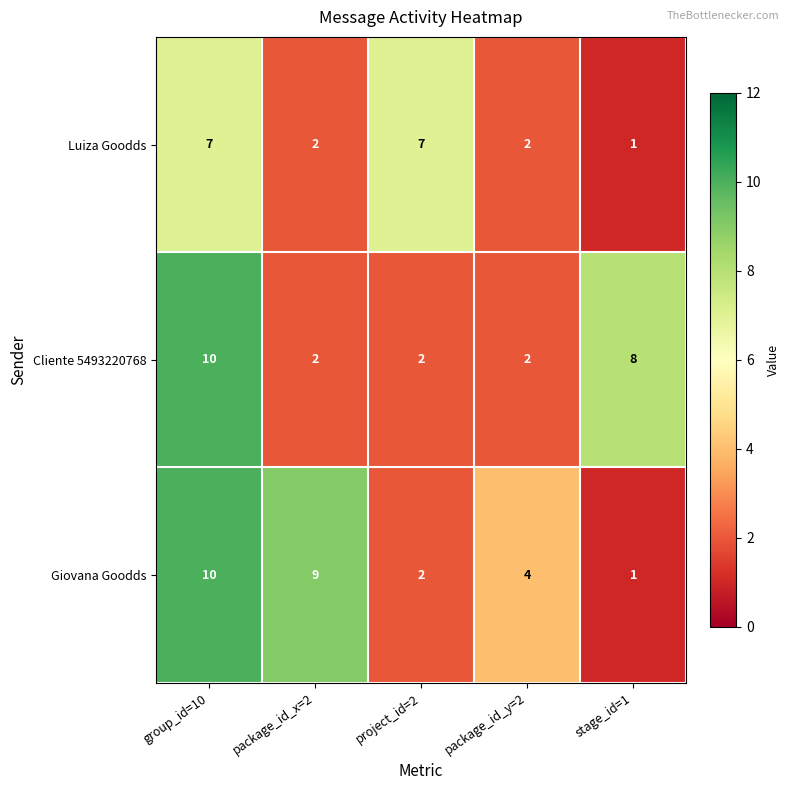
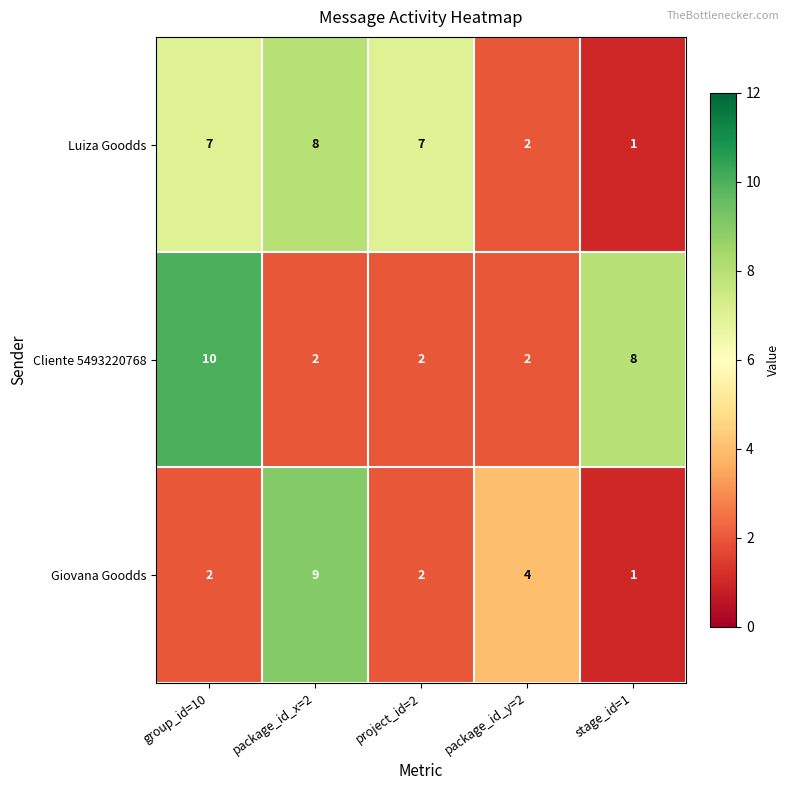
  {
    "Luiza Goodds": {
      "group_id=10": 7,
-     "package_id_x=2": 2,
+     "package_id_x=2": 8,
      "project_id=2": 7,
      "package_id_y=2": 2,
      "stage_id=1": 1
    },
    "Cliente 5493220768": {
      "group_id=10": 10,
      "package_id_x=2": 2,
      "project_id=2": 2,
      "package_id_y=2": 2,
      "stage_id=1": 8
    },
    "Giovana Goodds": {
-     "group_id=10": 10,
+     "group_id=10": 2,
      "package_id_x=2": 9,
      "project_id=2": 2,
      "package_id_y=2": 4,
      "stage_id=1": 1
    }
  }
